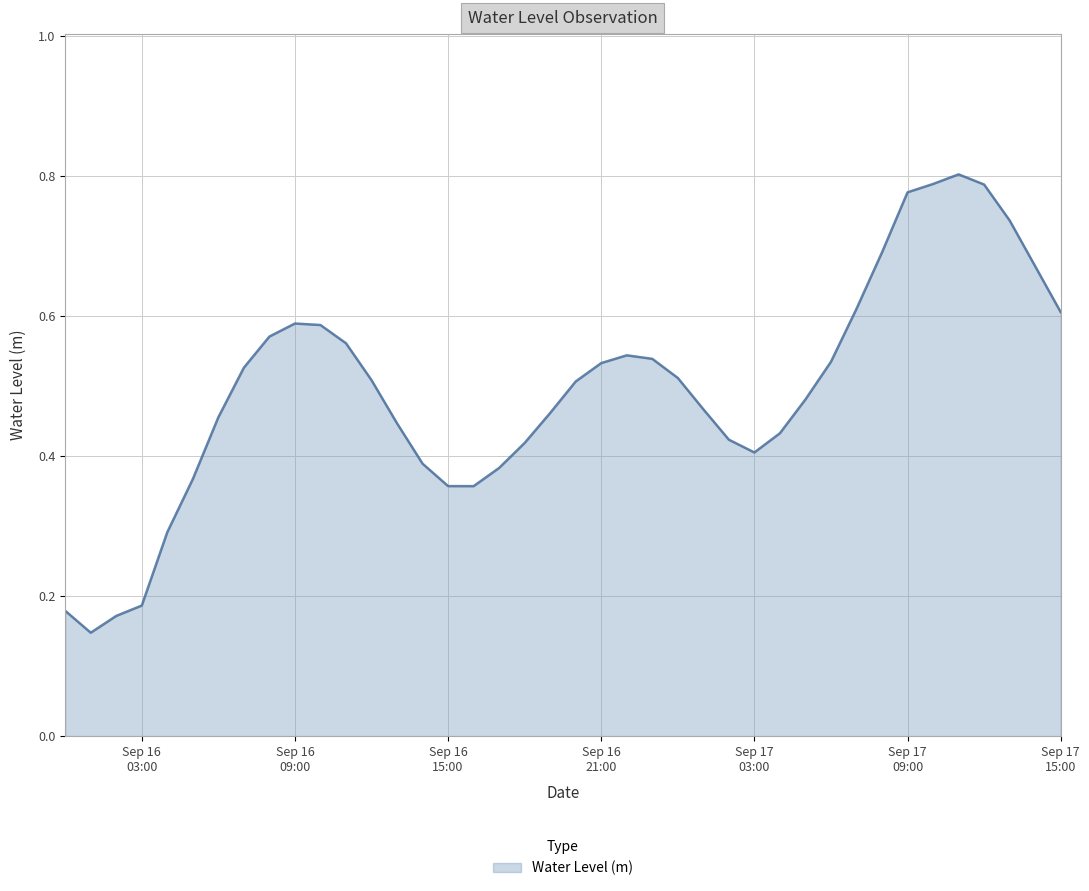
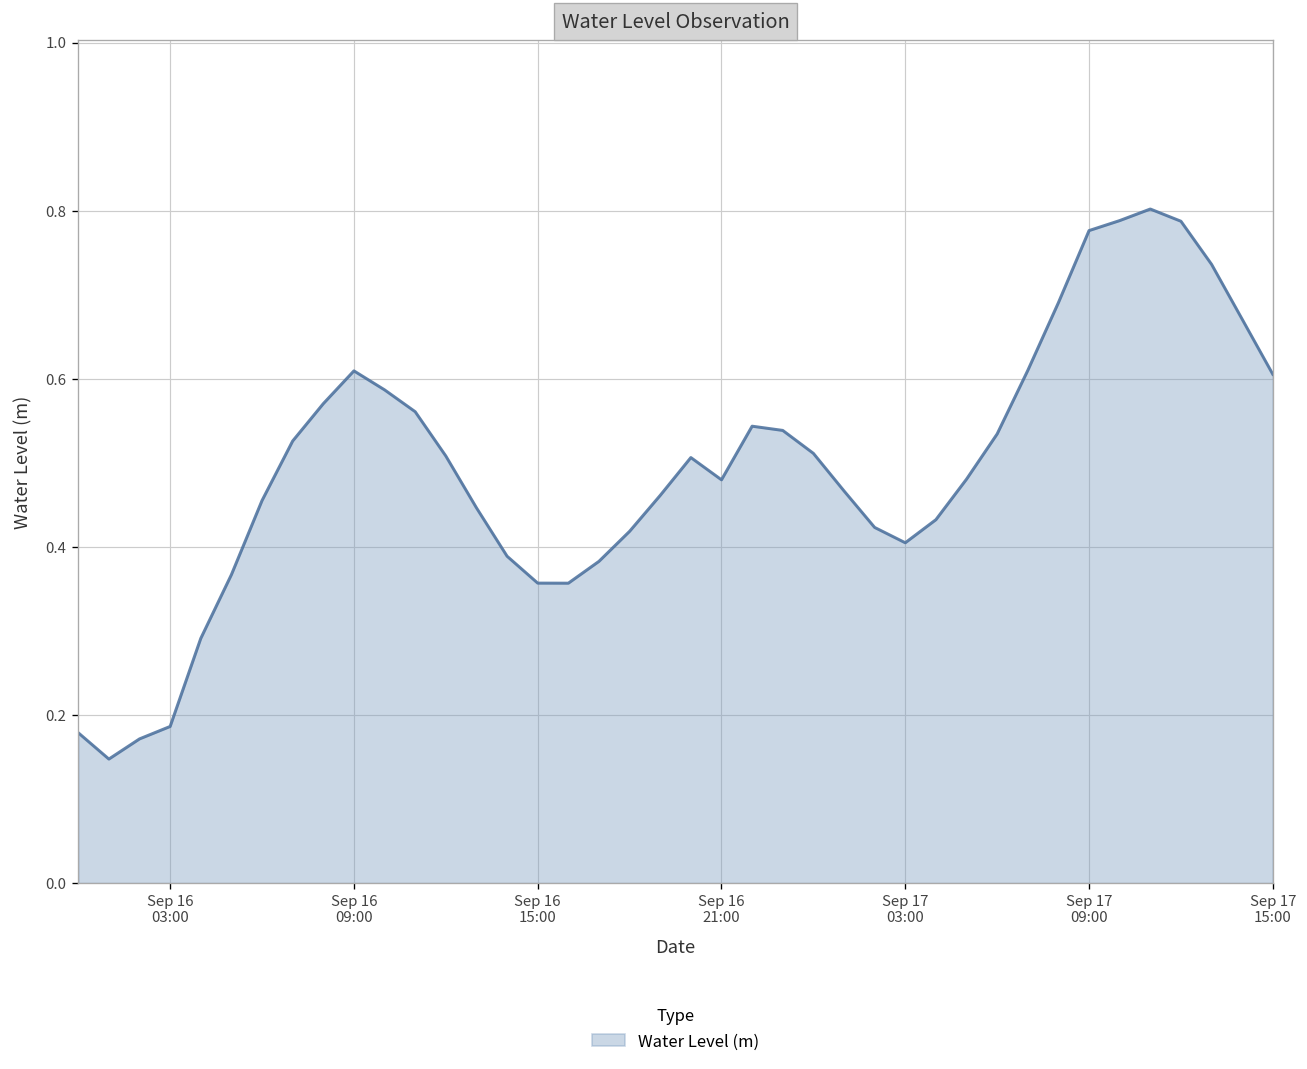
  {
    "Sep 16 03:00": 0.19,
-   "Sep 16 09:00": 0.59,
+   "Sep 16 09:00": 0.61,
    "Sep 16 15:00": 0.36,
-   "Sep 16 21:00": 0.53,
+   "Sep 16 21:00": 0.48,
    "Sep 17 03:00": 0.40,
    "Sep 17 09:00": 0.78,
    "Sep 17 15:00": 0.61
  }
